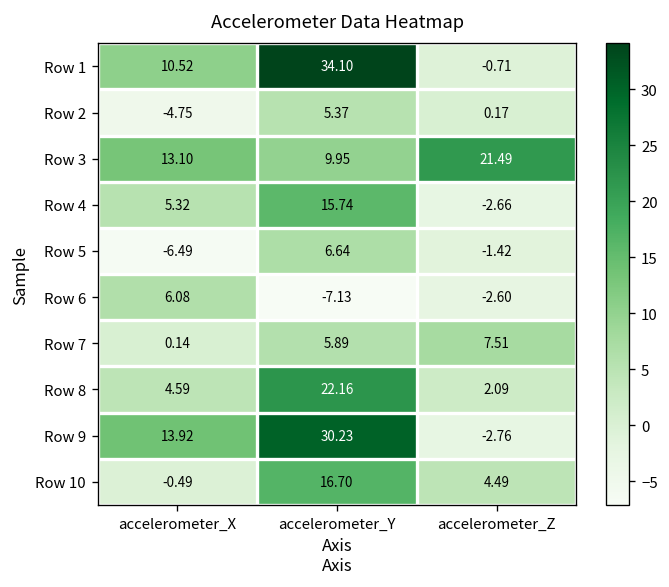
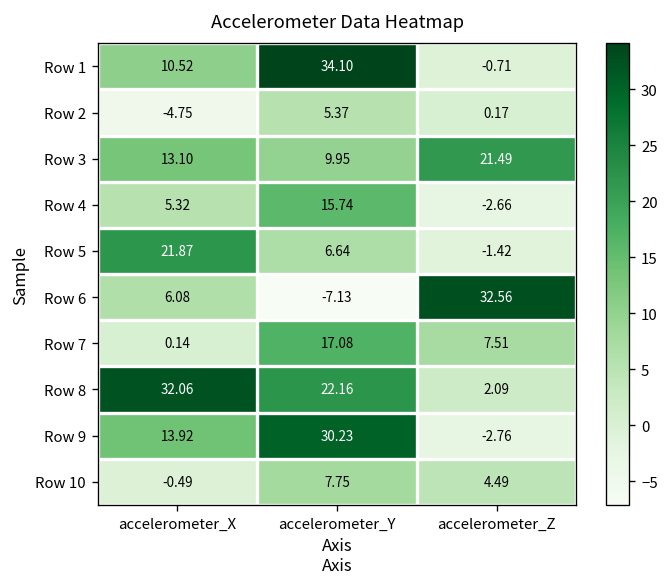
  {
    "Row 1": {
      "accelerometer_X": 10.52,
      "accelerometer_Y": 34.10,
      "accelerometer_Z": -0.71
    },
    "Row 2": {
      "accelerometer_X": -4.75,
      "accelerometer_Y": 5.37,
      "accelerometer_Z": 0.17
    },
    "Row 3": {
      "accelerometer_X": 13.10,
      "accelerometer_Y": 9.95,
      "accelerometer_Z": 21.49
    },
    "Row 4": {
      "accelerometer_X": 5.32,
      "accelerometer_Y": 15.74,
      "accelerometer_Z": -2.66
    },
    "Row 5": {
-     "accelerometer_X": -6.49,
+     "accelerometer_X": 21.87,
      "accelerometer_Y": 6.64,
      "accelerometer_Z": -1.42
    },
    "Row 6": {
      "accelerometer_X": 6.08,
      "accelerometer_Y": -7.13,
-     "accelerometer_Z": -2.60
+     "accelerometer_Z": 32.56
    },
    "Row 7": {
      "accelerometer_X": 0.14,
-     "accelerometer_Y": 5.89,
+     "accelerometer_Y": 17.08,
      "accelerometer_Z": 7.51
    },
    "Row 8": {
-     "accelerometer_X": 4.59,
+     "accelerometer_X": 32.06,
      "accelerometer_Y": 22.16,
      "accelerometer_Z": 2.09
    },
    "Row 9": {
      "accelerometer_X": 13.92,
      "accelerometer_Y": 30.23,
      "accelerometer_Z": -2.76
    },
    "Row 10": {
      "accelerometer_X": -0.49,
-     "accelerometer_Y": 16.70,
+     "accelerometer_Y": 7.75,
      "accelerometer_Z": 4.49
    }
  }
